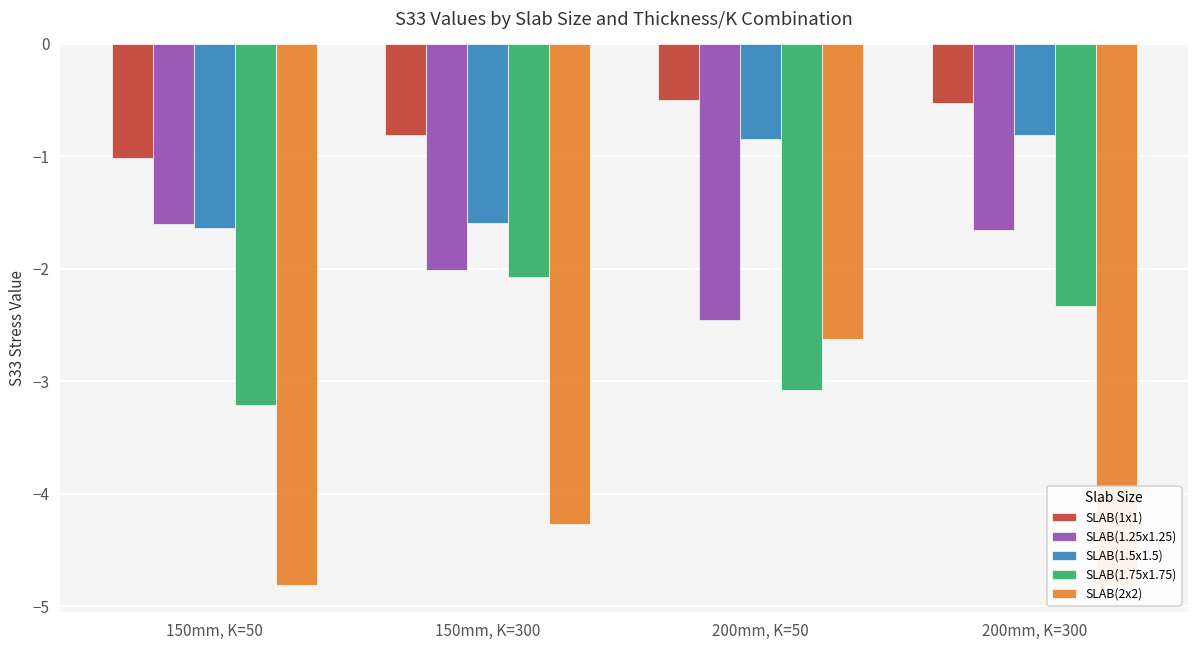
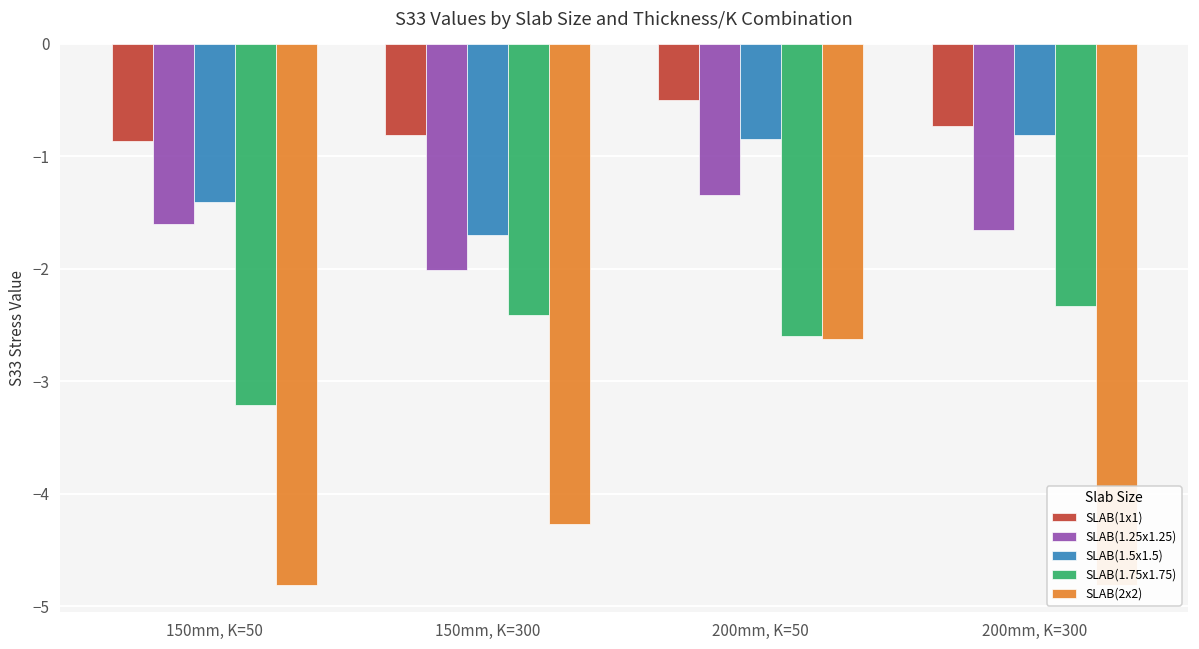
  {
    "SLAB(1x1)": {
-     "150mm, K=50": -1.01,
+     "150mm, K=50": -0.86,
      "150mm, K=300": -0.82,
      "200mm, K=50": -0.50,
-     "200mm, K=300": -0.53
+     "200mm, K=300": -0.73
    },
    "SLAB(1.25x1.25)": {
      "150mm, K=50": -1.60,
      "150mm, K=300": -2.01,
-     "200mm, K=50": -2.46,
+     "200mm, K=50": -1.34,
      "200mm, K=300": -1.66
    },
    "SLAB(1.5x1.5)": {
-     "150mm, K=50": -1.64,
-     "150mm, K=300": -1.59,
+     "150mm, K=50": -1.41,
+     "150mm, K=300": -1.70,
      "200mm, K=50": -0.84,
      "200mm, K=300": -0.81
    },
    "SLAB(1.75x1.75)": {
      "150mm, K=50": -3.21,
-     "150mm, K=300": -2.08,
-     "200mm, K=50": -3.07,
+     "150mm, K=300": -2.41,
+     "200mm, K=50": -2.60,
      "200mm, K=300": -2.33
    },
    "SLAB(2x2)": {
      "150mm, K=50": -4.81,
      "150mm, K=300": -4.27,
      "200mm, K=50": -2.62
    }
  }
